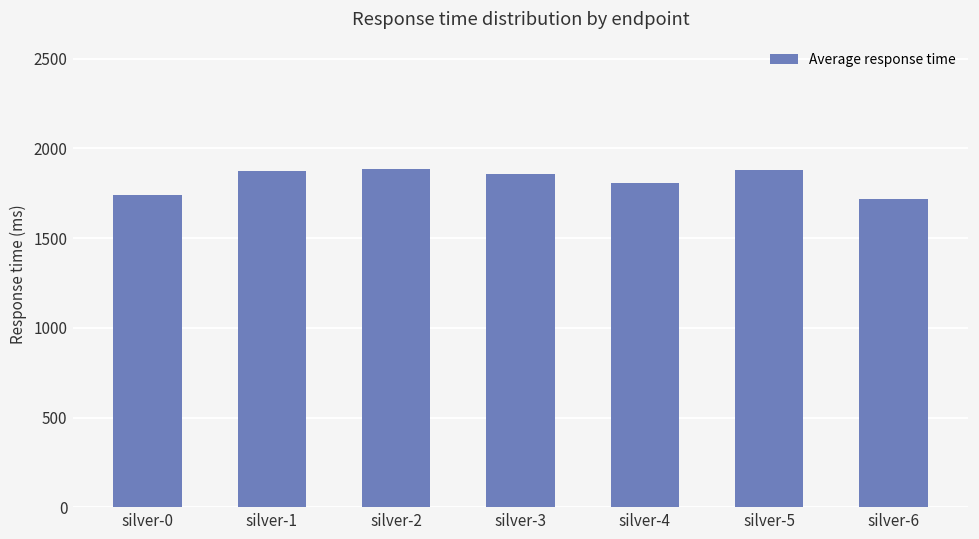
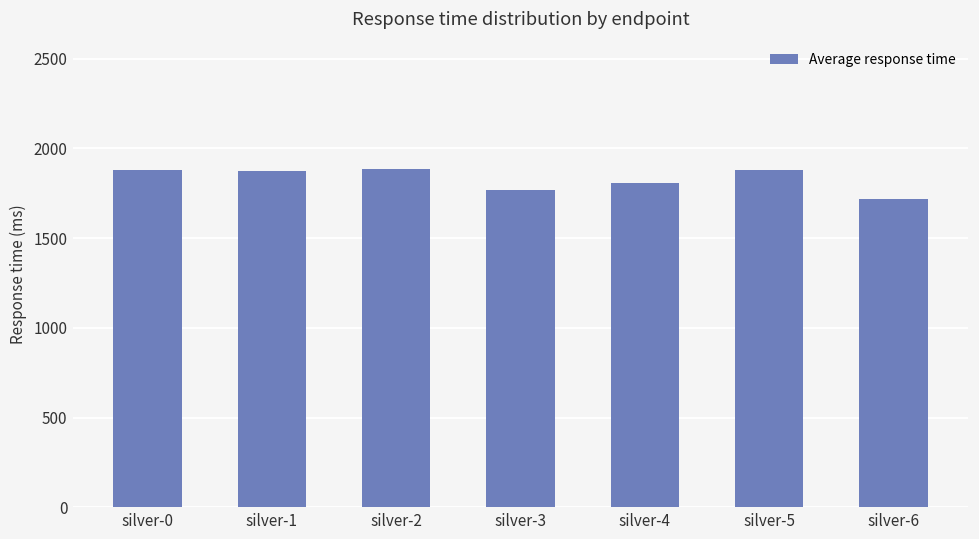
  {
-   "silver-0": 1740,
+   "silver-0": 1880,
    "silver-1": 1880,
    "silver-2": 1880,
-   "silver-3": 1860,
+   "silver-3": 1770,
    "silver-4": 1810,
    "silver-5": 1880,
    "silver-6": 1720
  }
